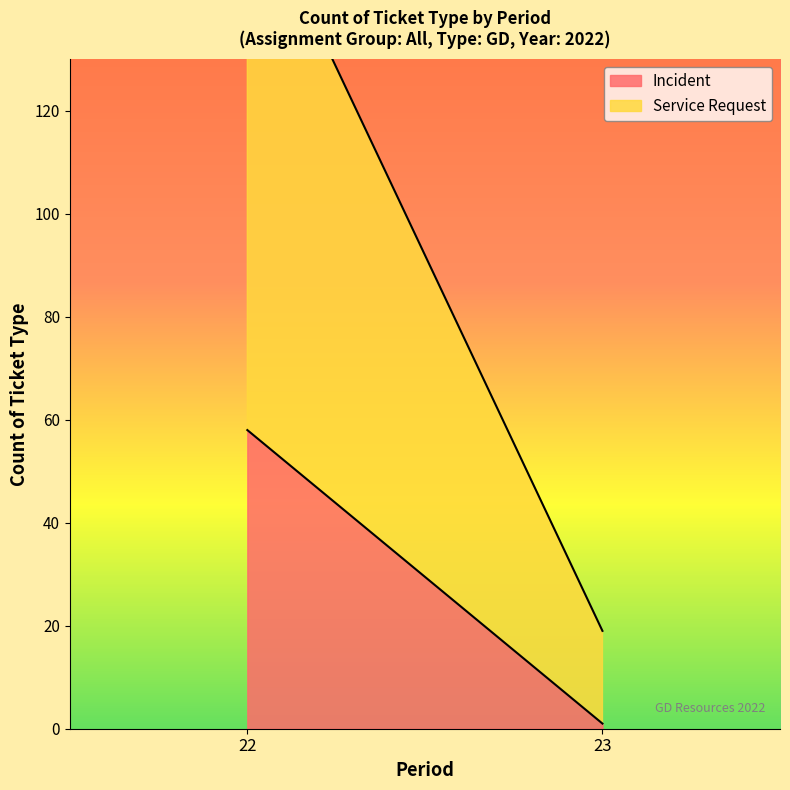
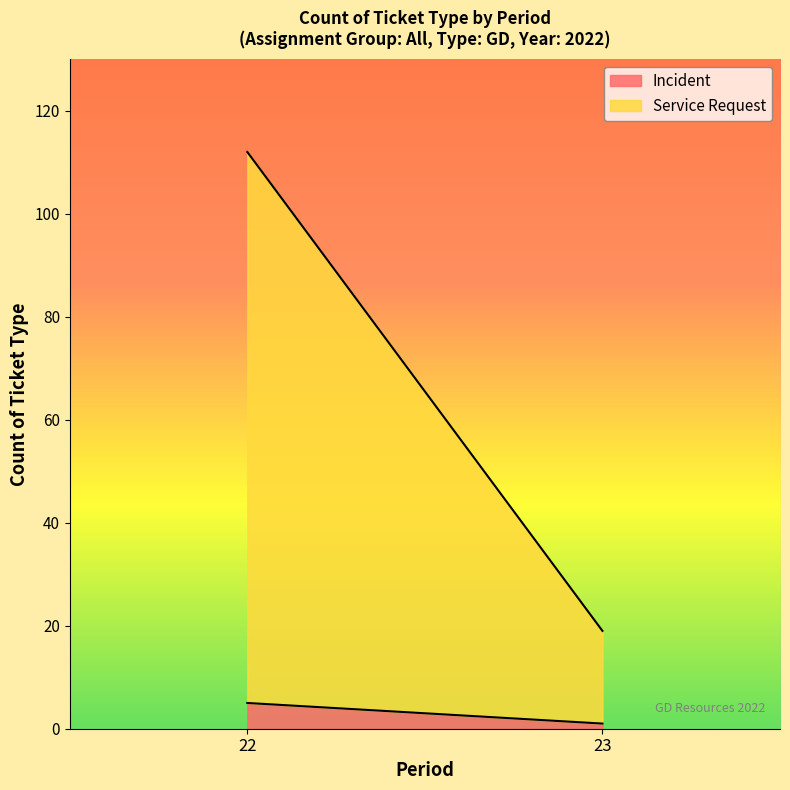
  {
    "Incident": {
-     "22": 58,
+     "22": 5,
      "23": 1
    },
    "Service Request": {
      "23": 18
    }
  }
